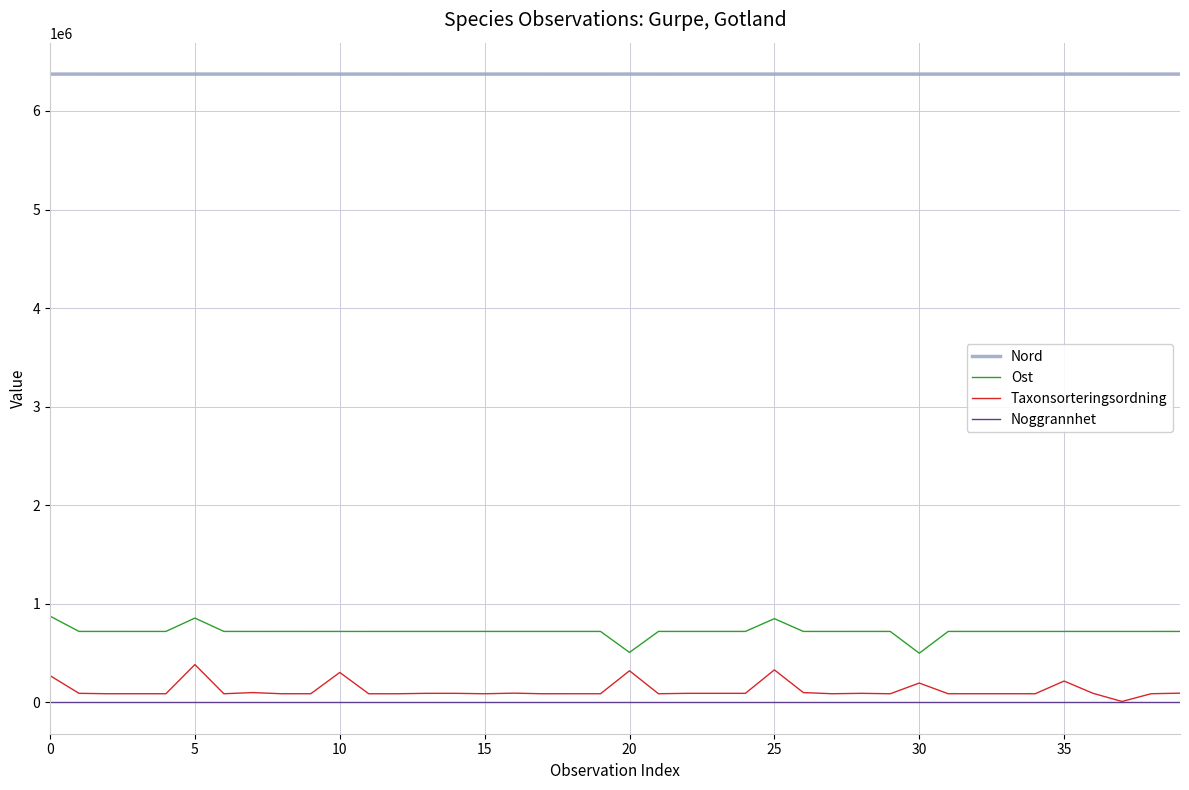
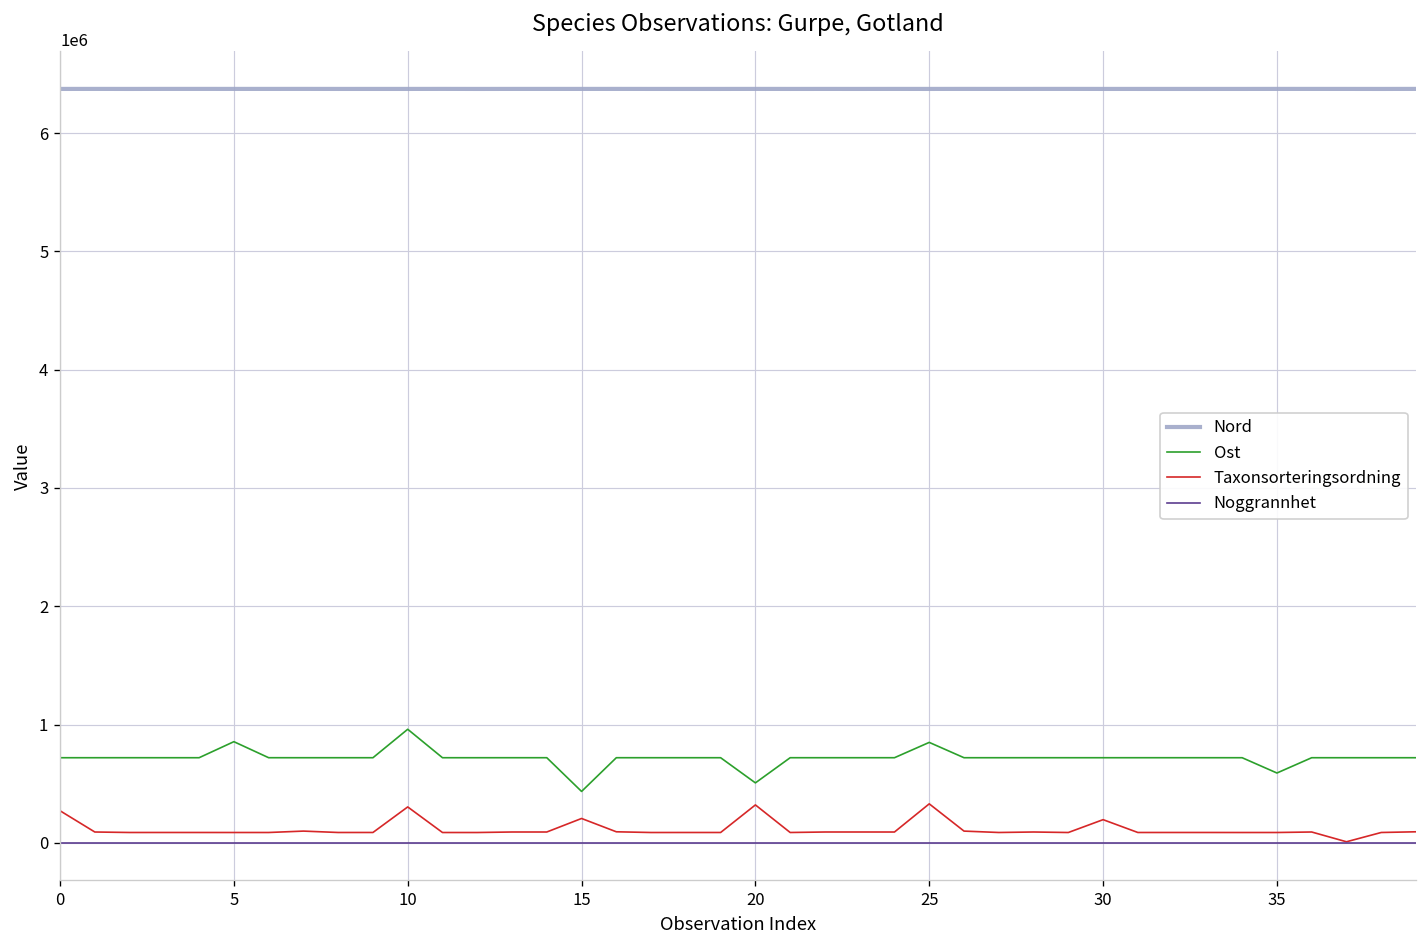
  {
    "Nord": {
      "0": 6400000,
      "5": 6400000,
      "10": 6400000,
      "15": 6400000,
      "20": 6400000,
      "25": 6400000,
      "30": 6400000,
      "35": 6400000
    },
    "Ost": {
-     "0": 900000,
+     "0": 700000,
      "5": 900000,
-     "10": 700000,
-     "15": 700000,
+     "10": 1000000,
+     "15": 400000,
      "20": 500000,
      "25": 800000,
-     "30": 500000,
-     "35": 700000
+     "30": 700000,
+     "35": 600000
    },
    "Taxonsorteringsordning": {
      "0": 300000,
-     "5": 400000,
+     "5": 100000,
      "10": 300000,
-     "15": 100000,
+     "15": 200000,
      "20": 300000,
      "25": 300000,
      "30": 200000,
-     "35": 200000
+     "35": 100000
    },
    "Noggrannhet": {
      "0": 0,
      "5": 0,
      "10": 0,
      "15": 0,
      "20": 0,
      "25": 0,
      "30": 0,
      "35": 0
    }
  }
